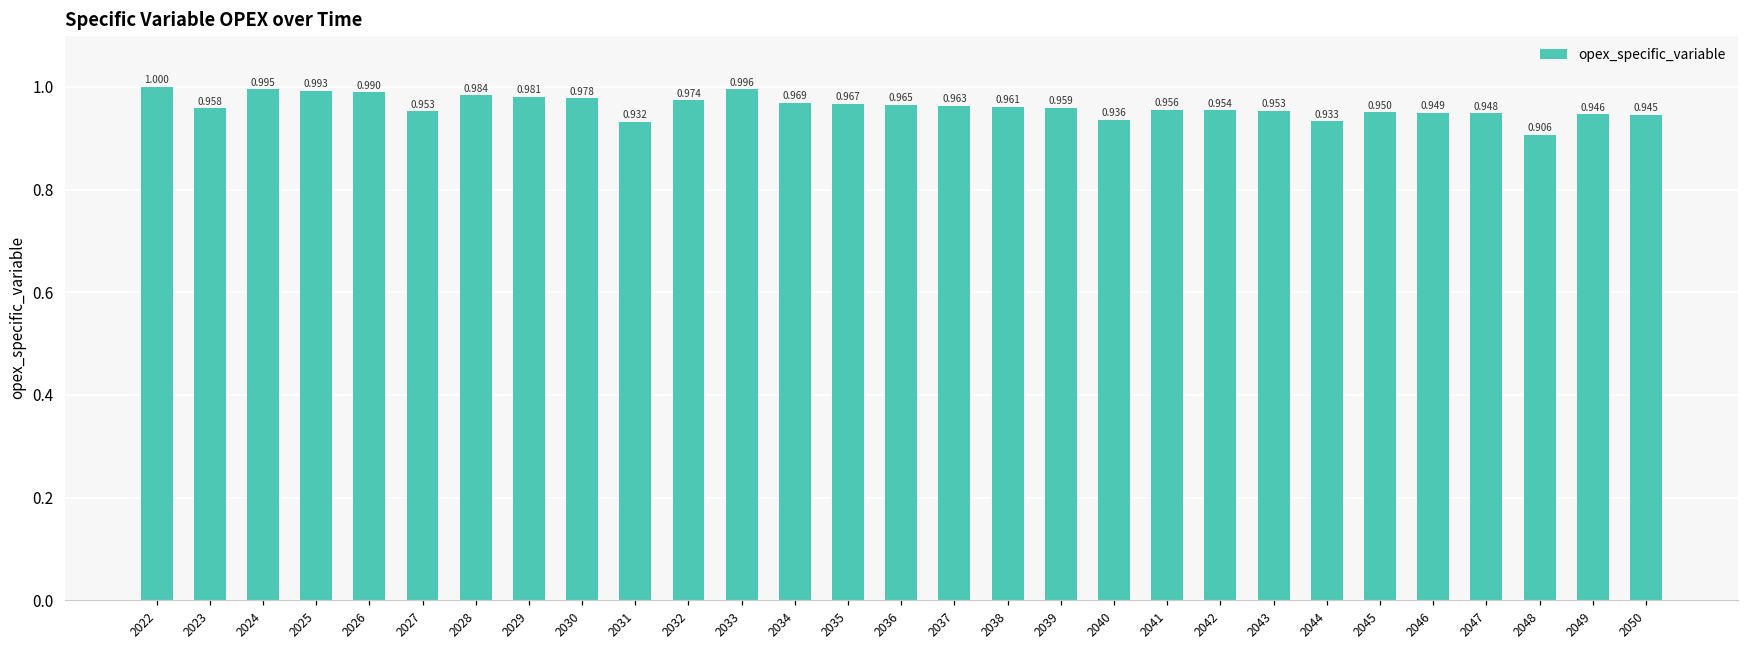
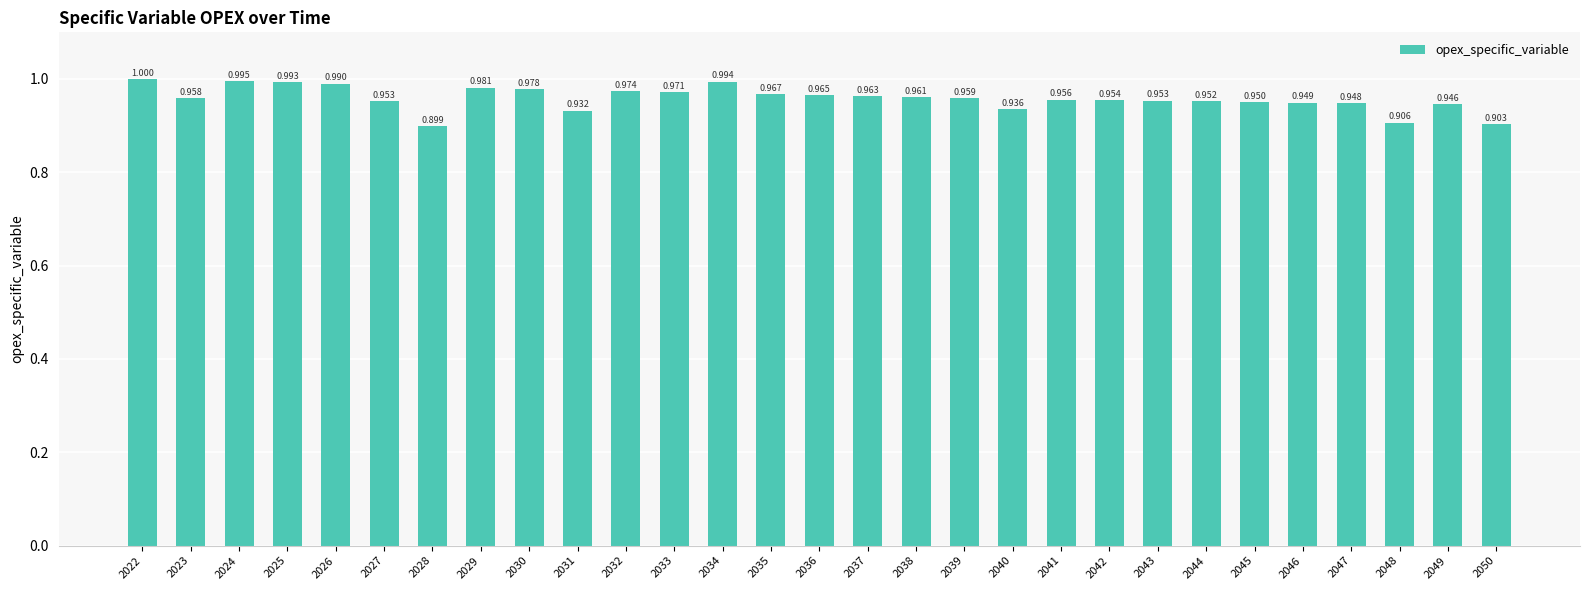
  {
    "2022": 1.000,
    "2023": 0.958,
    "2024": 0.995,
    "2025": 0.993,
    "2026": 0.990,
    "2027": 0.953,
-   "2028": 0.984,
+   "2028": 0.899,
    "2029": 0.981,
    "2030": 0.978,
    "2031": 0.932,
    "2032": 0.974,
-   "2033": 0.996,
-   "2034": 0.969,
+   "2033": 0.971,
+   "2034": 0.994,
    "2035": 0.967,
    "2036": 0.965,
    "2037": 0.963,
    "2038": 0.961,
    "2039": 0.959,
    "2040": 0.936,
    "2041": 0.956,
    "2042": 0.954,
    "2043": 0.953,
-   "2044": 0.933,
+   "2044": 0.952,
    "2045": 0.950,
    "2046": 0.949,
    "2047": 0.948,
    "2048": 0.906,
    "2049": 0.946,
-   "2050": 0.945
+   "2050": 0.903
  }
